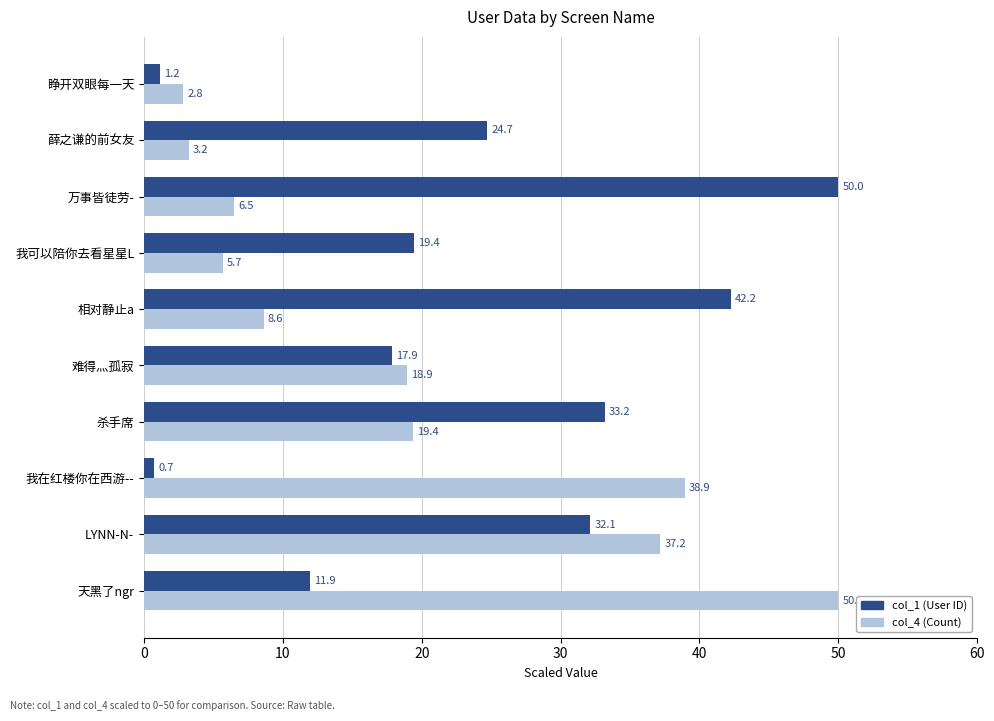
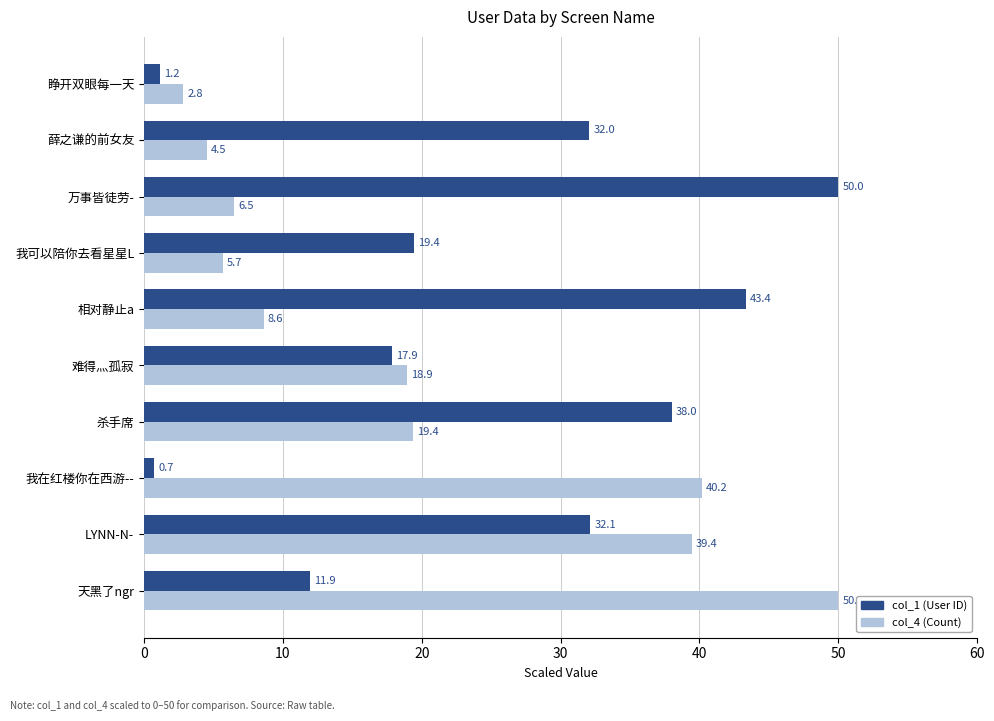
  {
    "col_1 (User ID)": {
      "睁开双眼每一天": 1.2,
-     "薛之谦的前女友": 24.7,
+     "薛之谦的前女友": 32.0,
      "万事皆徒劳-": 50.0,
      "我可以陪你去看星星L": 19.4,
-     "相对静止a": 42.2,
+     "相对静止a": 43.4,
      "难得灬孤寂": 17.9,
-     "杀手席": 33.2,
+     "杀手席": 38.0,
      "我在红楼你在西游--": 0.7,
      "LYNN-N-": 32.1,
      "天黑了ngr": 11.9
    },
    "col_4 (Count)": {
      "睁开双眼每一天": 2.8,
-     "薛之谦的前女友": 3.2,
+     "薛之谦的前女友": 4.5,
      "万事皆徒劳-": 6.5,
      "我可以陪你去看星星L": 5.7,
      "相对静止a": 8.6,
      "难得灬孤寂": 18.9,
      "杀手席": 19.4,
-     "我在红楼你在西游--": 38.9,
-     "LYNN-N-": 37.2
+     "我在红楼你在西游--": 40.2,
+     "LYNN-N-": 39.4
    }
  }
